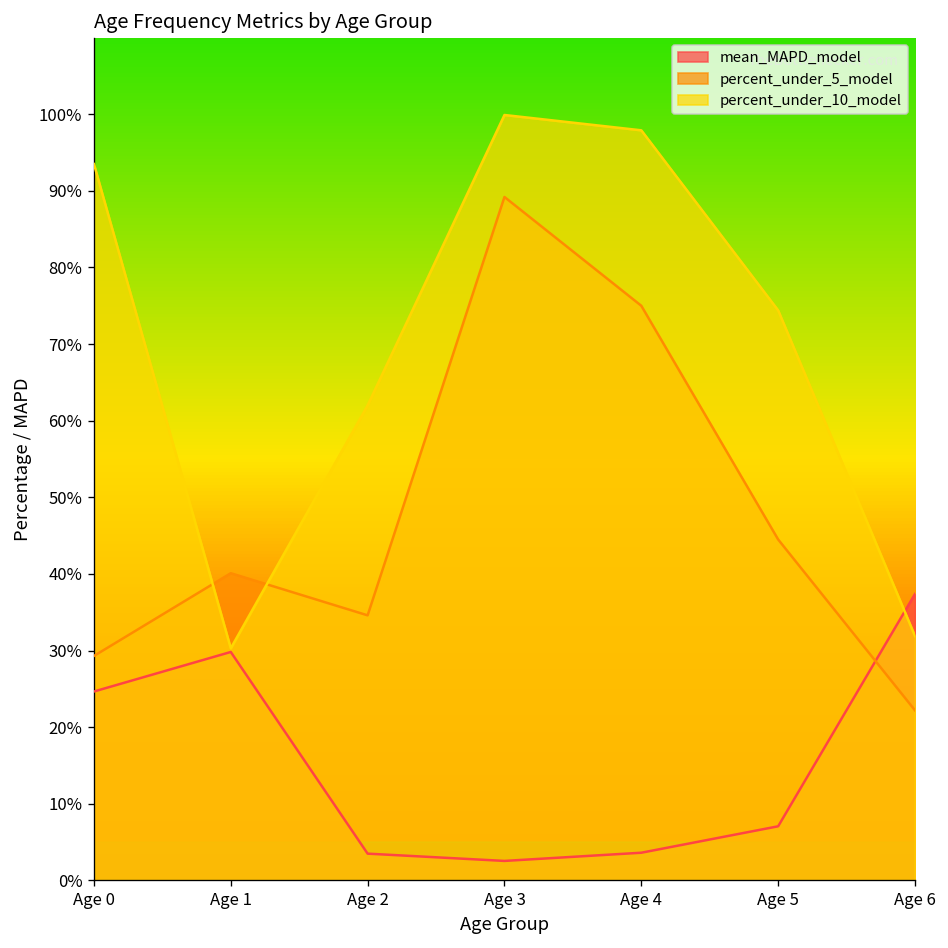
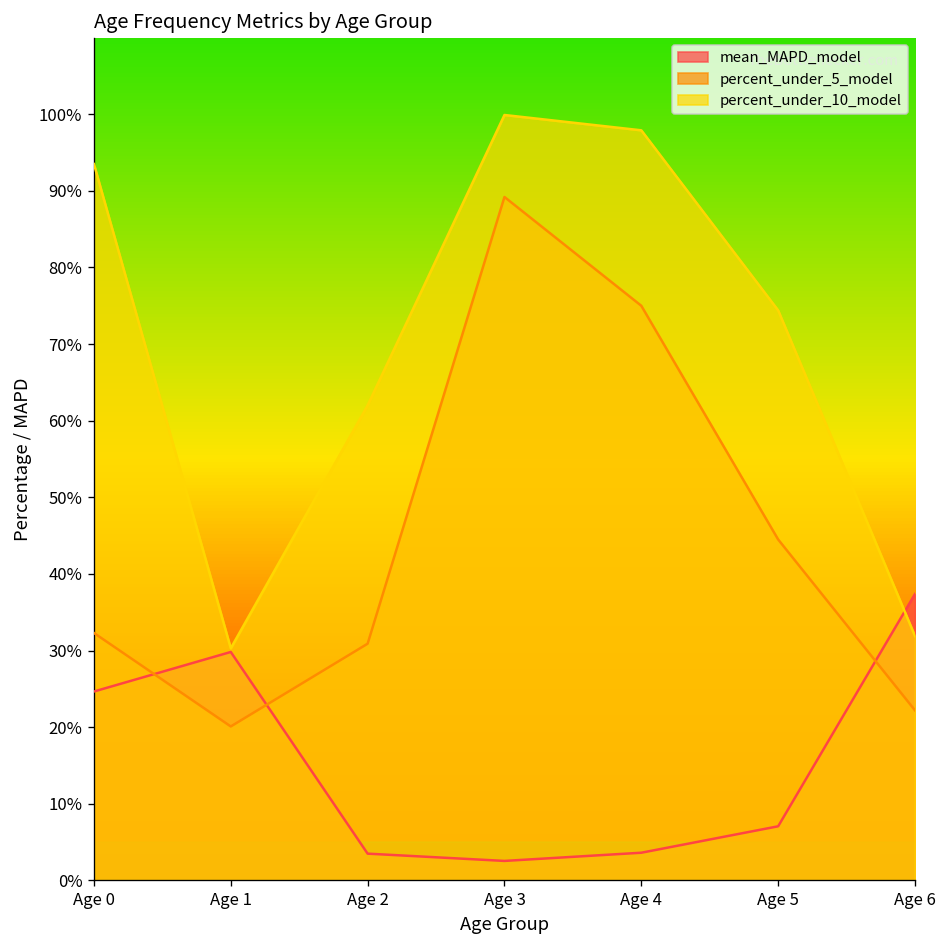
  {
    "mean_MAPD_model": {
      "Age 0": "25%",
      "Age 1": "30%",
      "Age 5": "7%",
      "Age 6": "37%"
    },
    "percent_under_5_model": {
-     "Age 0": "29%",
-     "Age 1": "40%",
-     "Age 2": "35%",
+     "Age 0": "32%",
+     "Age 1": "20%",
+     "Age 2": "31%",
      "Age 3": "89%",
      "Age 4": "75%",
      "Age 5": "45%",
      "Age 6": "22%"
    },
    "percent_under_10_model": {
      "Age 0": "94%",
      "Age 1": "30%",
      "Age 2": "62%",
      "Age 3": "100%",
      "Age 4": "98%",
      "Age 5": "74%",
      "Age 6": "32%"
    }
  }
